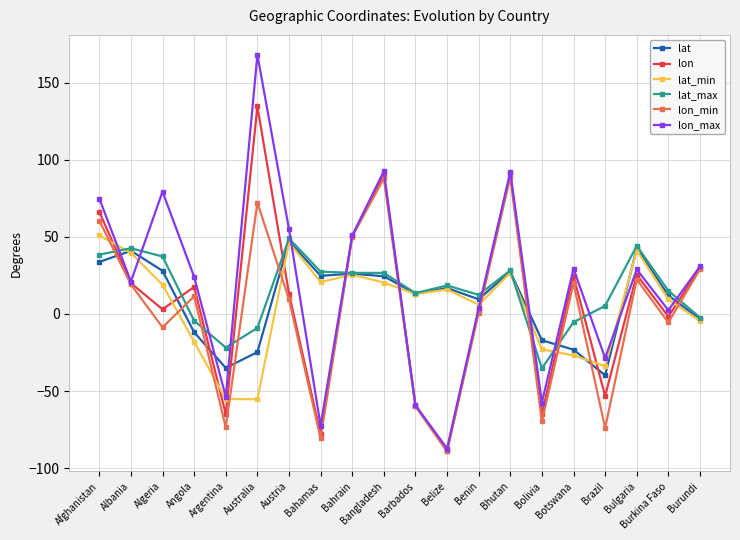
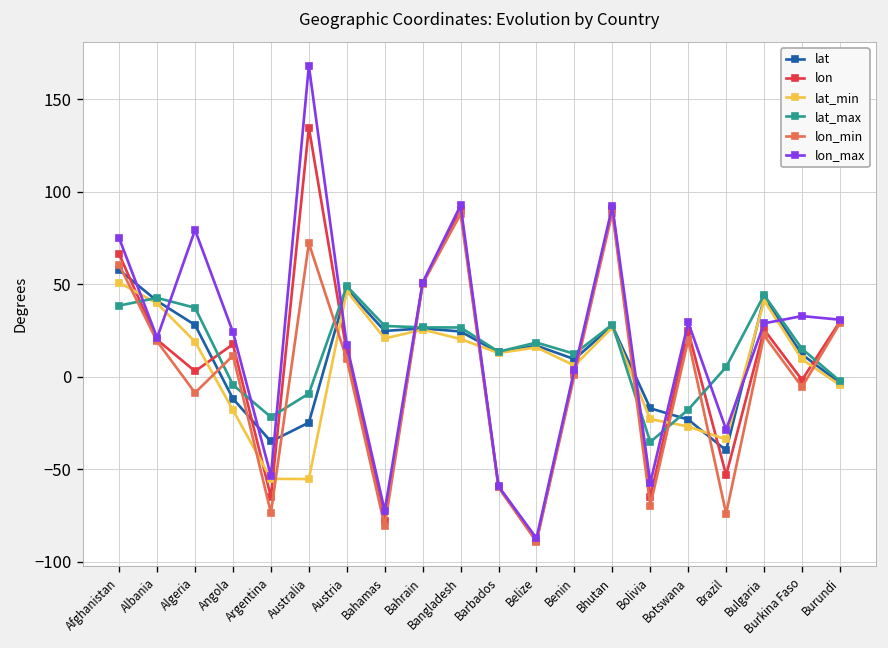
  {
    "lat": {
-     "Afghanistan": 34,
+     "Afghanistan": 58,
      "Algeria": 28,
      "Angola": -12,
      "Argentina": -35,
      "Australia": -25,
      "Bahamas": 25,
      "Bangladesh": 24,
      "Benin": 10,
      "Bolivia": -17,
      "Botswana": -23,
      "Brazil": -40,
      "Burkina Faso": 12
    },
    "lat_min": {
      "Afghanistan": 51,
      "Algeria": 19,
      "Angola": -18,
      "Australia": -55,
      "Bahamas": 21,
      "Bangladesh": 20,
      "Benin": 6,
      "Bolivia": -23,
      "Botswana": -27,
      "Brazil": -34,
      "Burkina Faso": 9
    },
    "lat_max": {
      "Afghanistan": 38,
      "Albania": 43,
      "Algeria": 37,
      "Angola": -4,
      "Argentina": -22,
      "Australia": -9,
      "Austria": 49,
      "Bahamas": 27,
      "Bangladesh": 27,
      "Benin": 12,
      "Bolivia": -35,
-     "Botswana": -5,
+     "Botswana": -18,
      "Brazil": 5,
      "Burkina Faso": 15
    },
    "lon_max": {
      "Afghanistan": 75,
      "Algeria": 79,
      "Angola": 24,
      "Australia": 168,
-     "Austria": 55,
+     "Austria": 17,
      "Bahamas": -72,
      "Bangladesh": 93,
      "Bolivia": -57,
      "Botswana": 29,
      "Brazil": -29,
      "Bulgaria": 29,
-     "Burkina Faso": 2
+     "Burkina Faso": 33
    }
  }
